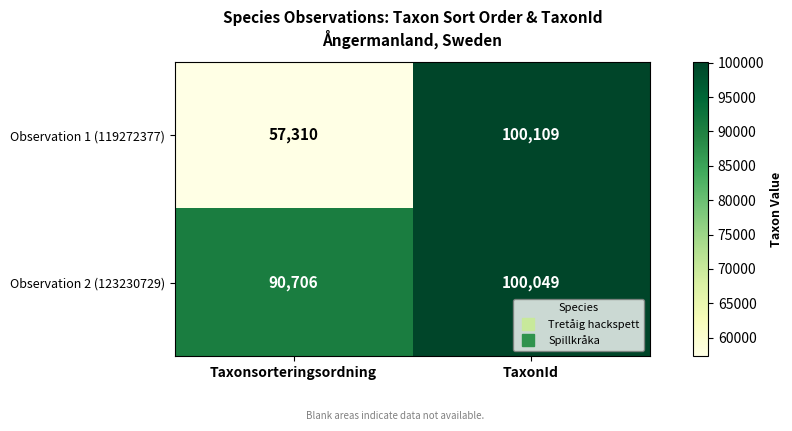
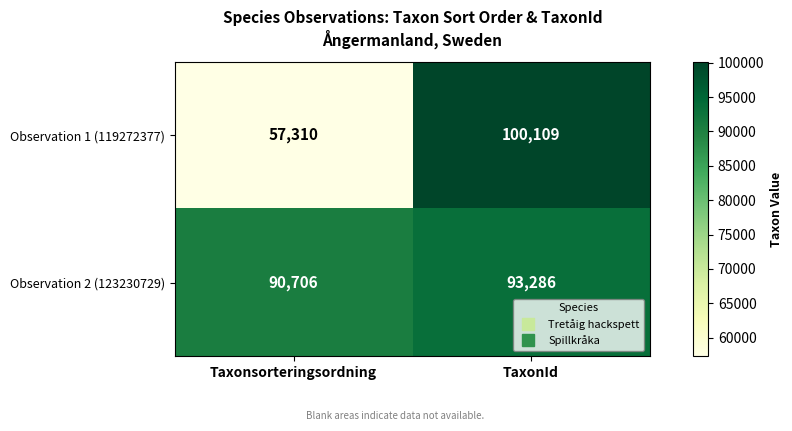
  {
    "Observation 1 (119272377)": {
      "Taxonsorteringsordning": "57,310",
      "TaxonId": "100,109"
    },
    "Observation 2 (123230729)": {
      "Taxonsorteringsordning": "90,706",
-     "TaxonId": "100,049"
+     "TaxonId": "93,286"
    }
  }
